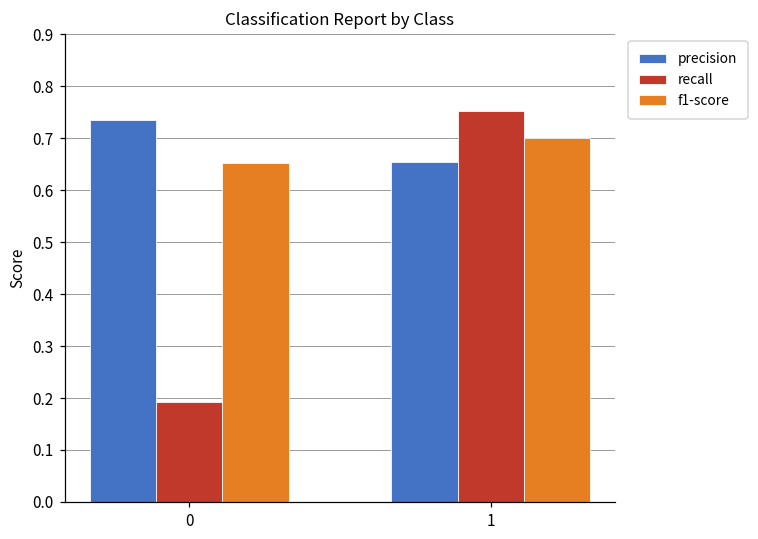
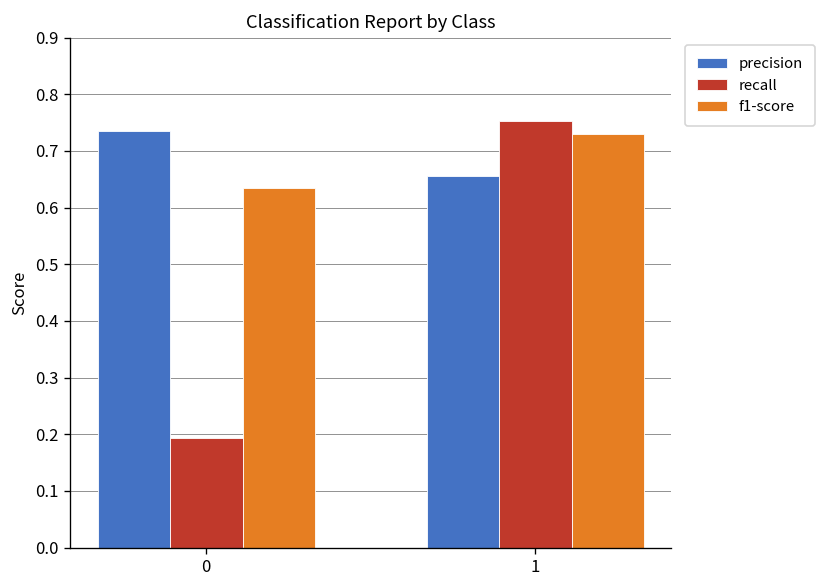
  {
    "precision": {
      "0": 0.73,
      "1": 0.66
    },
    "recall": {
      "0": 0.19,
      "1": 0.75
    },
    "f1-score": {
-     "0": 0.65,
-     "1": 0.70
+     "0": 0.63,
+     "1": 0.73
    }
  }
